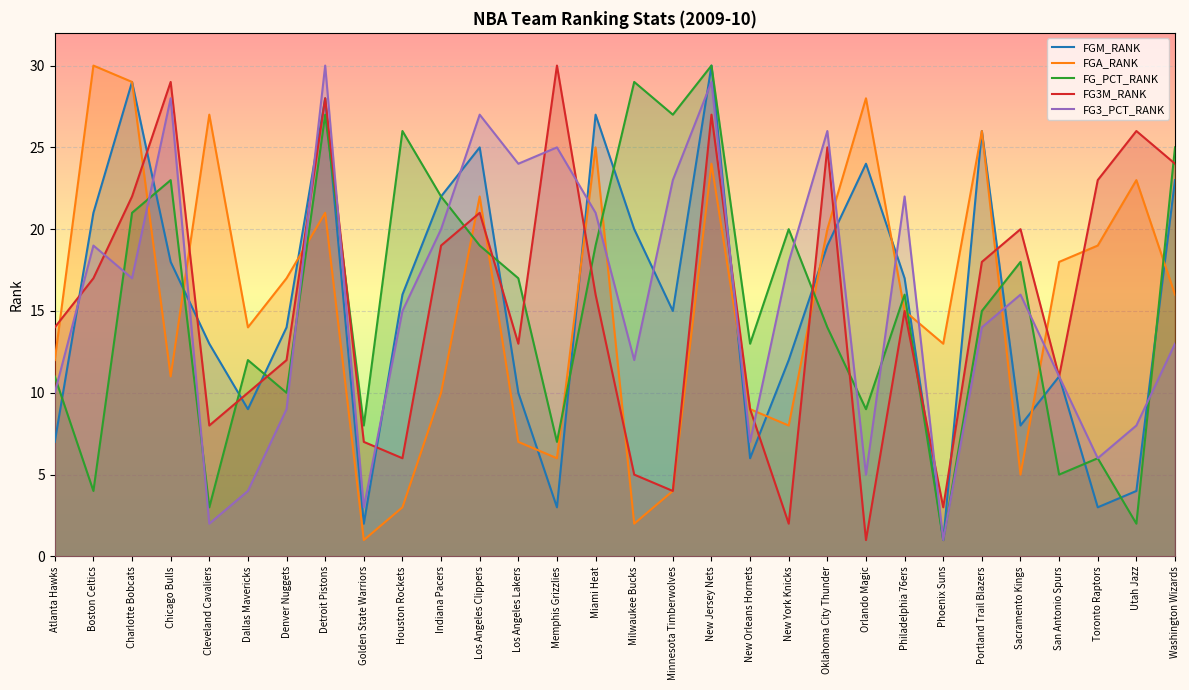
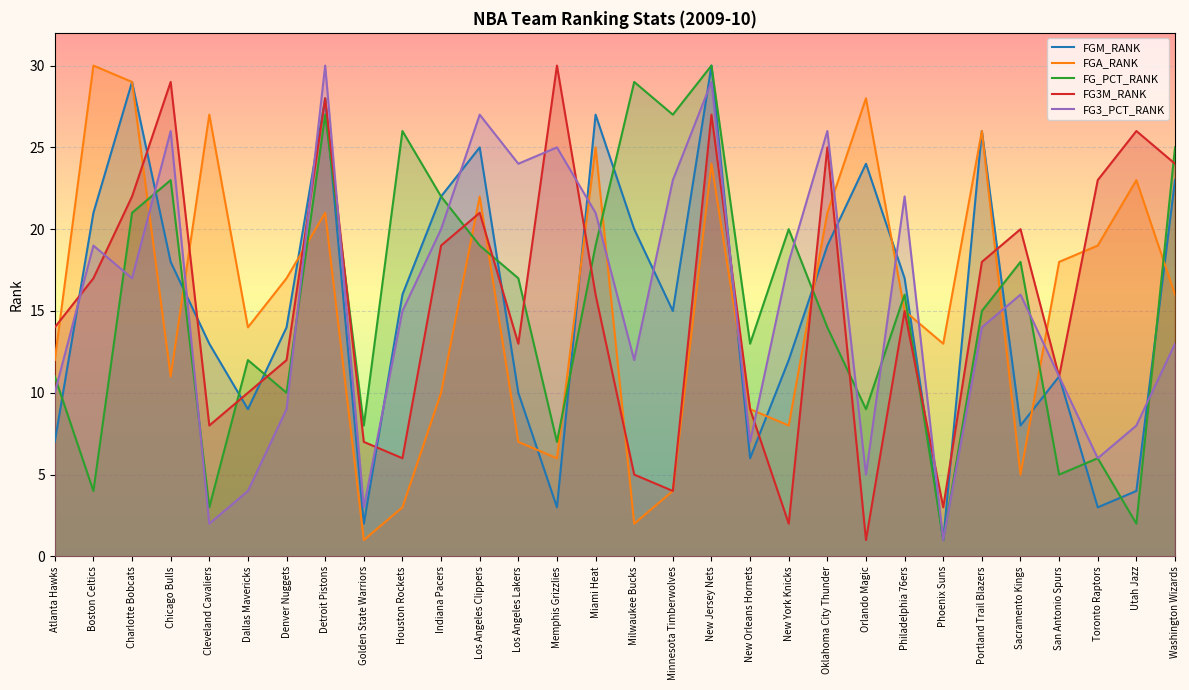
  {
    "FGM_RANK": {
      "Atlanta Hawks": 7,
      "Boston Celtics": 21,
      "Chicago Bulls": 18,
      "Cleveland Cavaliers": 13,
      "Dallas Mavericks": 9,
      "Denver Nuggets": 14,
      "Golden State Warriors": 2,
      "Houston Rockets": 16,
      "Los Angeles Clippers": 25,
      "Los Angeles Lakers": 10,
      "Memphis Grizzlies": 3,
      "Miami Heat": 27,
      "Milwaukee Bucks": 20,
      "Minnesota Timberwolves": 15,
      "New Orleans Hornets": 6,
      "New York Knicks": 12,
      "Oklahoma City Thunder": 19,
      "Orlando Magic": 24,
      "Philadelphia 76ers": 17,
      "Sacramento Kings": 8,
      "Toronto Raptors": 3,
      "Utah Jazz": 4,
      "Washington Wizards": 23
    },
    "FGA_RANK": {
      "Atlanta Hawks": 12,
      "Boston Celtics": 30,
      "Chicago Bulls": 11,
      "Cleveland Cavaliers": 27,
      "Dallas Mavericks": 14,
      "Denver Nuggets": 17,
      "Detroit Pistons": 21,
      "Golden State Warriors": 1,
      "Houston Rockets": 3,
      "Indiana Pacers": 10,
      "Los Angeles Clippers": 22,
      "Los Angeles Lakers": 7,
      "Memphis Grizzlies": 6,
      "Miami Heat": 25,
      "Milwaukee Bucks": 2,
      "New Jersey Nets": 24,
      "New York Knicks": 8,
-     "Oklahoma City Thunder": 20,
+     "Oklahoma City Thunder": 21,
      "Orlando Magic": 28,
      "Phoenix Suns": 13,
      "Sacramento Kings": 5,
      "San Antonio Spurs": 18,
      "Toronto Raptors": 19,
      "Utah Jazz": 23,
      "Washington Wizards": 16
    },
    "FG_PCT_RANK": {
      "Atlanta Hawks": 11,
      "Boston Celtics": 4,
      "Charlotte Bobcats": 21,
      "Chicago Bulls": 23,
      "Cleveland Cavaliers": 3,
      "Dallas Mavericks": 12,
      "Denver Nuggets": 10,
      "Detroit Pistons": 27,
      "Golden State Warriors": 8,
      "Houston Rockets": 26,
      "Los Angeles Clippers": 19,
      "Los Angeles Lakers": 17,
      "Memphis Grizzlies": 7,
      "Miami Heat": 19,
      "Milwaukee Bucks": 29,
      "Minnesota Timberwolves": 27,
      "New Orleans Hornets": 13,
      "New York Knicks": 20,
      "Oklahoma City Thunder": 14,
      "Orlando Magic": 9,
      "Philadelphia 76ers": 16,
      "Portland Trail Blazers": 15,
      "Sacramento Kings": 18,
      "San Antonio Spurs": 5,
      "Utah Jazz": 2,
      "Washington Wizards": 25
    },
    "FG3M_RANK": {
      "Atlanta Hawks": 14,
      "Boston Celtics": 17,
      "Charlotte Bobcats": 22,
      "Chicago Bulls": 29,
      "Cleveland Cavaliers": 8,
      "Dallas Mavericks": 10,
      "Denver Nuggets": 12,
      "Golden State Warriors": 7,
      "Houston Rockets": 6,
      "Indiana Pacers": 19,
      "Los Angeles Clippers": 21,
      "Los Angeles Lakers": 13,
      "Memphis Grizzlies": 30,
      "Miami Heat": 16,
      "Milwaukee Bucks": 5,
      "New Jersey Nets": 27,
      "New York Knicks": 2,
      "Oklahoma City Thunder": 25,
      "Orlando Magic": 1,
      "Phoenix Suns": 3,
      "Portland Trail Blazers": 18,
      "Sacramento Kings": 20,
      "Toronto Raptors": 23,
      "Utah Jazz": 26,
      "Washington Wizards": 24
    },
    "FG3_PCT_RANK": {
      "Atlanta Hawks": 10,
      "Boston Celtics": 19,
      "Charlotte Bobcats": 17,
-     "Chicago Bulls": 28,
+     "Chicago Bulls": 26,
      "Cleveland Cavaliers": 2,
      "Dallas Mavericks": 4,
      "Denver Nuggets": 9,
      "Detroit Pistons": 30,
      "Golden State Warriors": 3,
      "Houston Rockets": 15,
      "Indiana Pacers": 20,
      "Los Angeles Clippers": 27,
      "Los Angeles Lakers": 24,
      "Memphis Grizzlies": 25,
      "Miami Heat": 21,
      "Milwaukee Bucks": 12,
      "Minnesota Timberwolves": 23,
      "New Jersey Nets": 29,
      "New Orleans Hornets": 7,
      "New York Knicks": 18,
      "Oklahoma City Thunder": 26,
      "Orlando Magic": 5,
      "Philadelphia 76ers": 22,
      "Portland Trail Blazers": 14,
      "Sacramento Kings": 16,
      "Utah Jazz": 8,
      "Washington Wizards": 13
    }
  }
